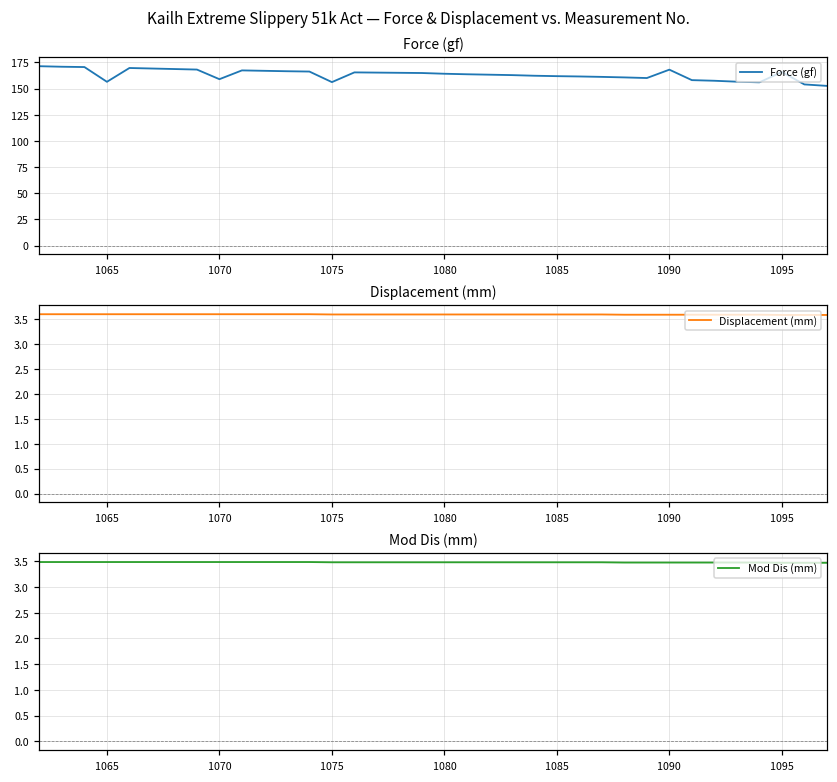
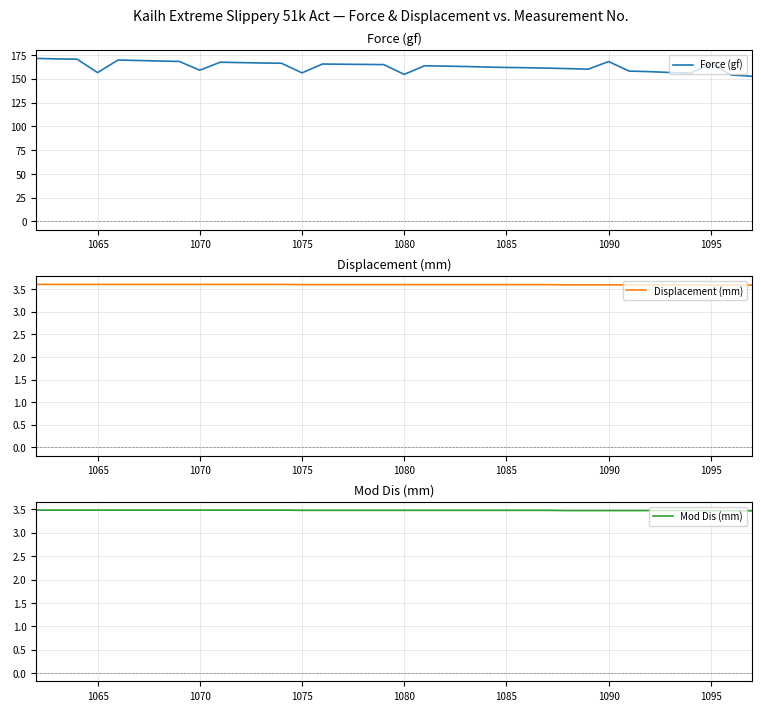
  {
    "Force (gf)": {
      "1065": 160,
      "1070": 160,
      "1075": 160,
-     "1080": 160,
+     "1080": 150,
      "1085": 160,
      "1090": 170
    },
    "Displacement (mm)": {
      "1065": 3.6,
      "1070": 3.6,
      "1075": 3.6,
      "1080": 3.6,
      "1085": 3.6,
      "1090": 3.6
    },
    "Mod Dis (mm)": {
      "1065": 3.5,
      "1070": 3.5,
      "1075": 3.5,
      "1080": 3.5,
      "1085": 3.5,
      "1090": 3.5
    }
  }
